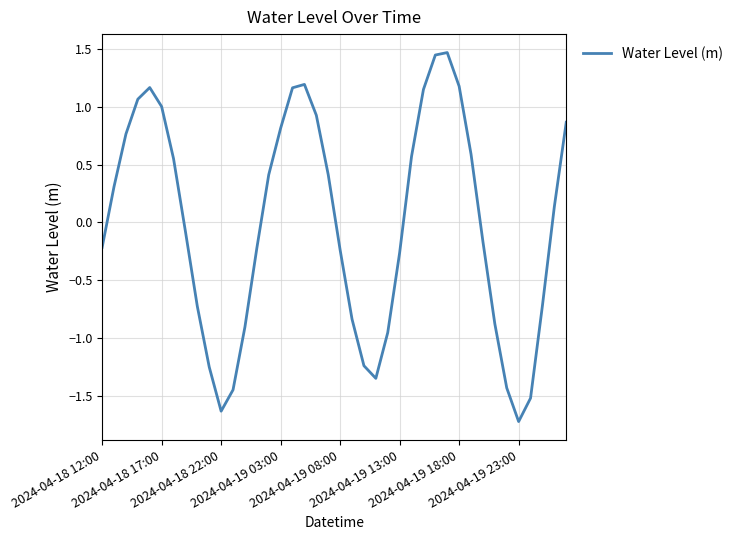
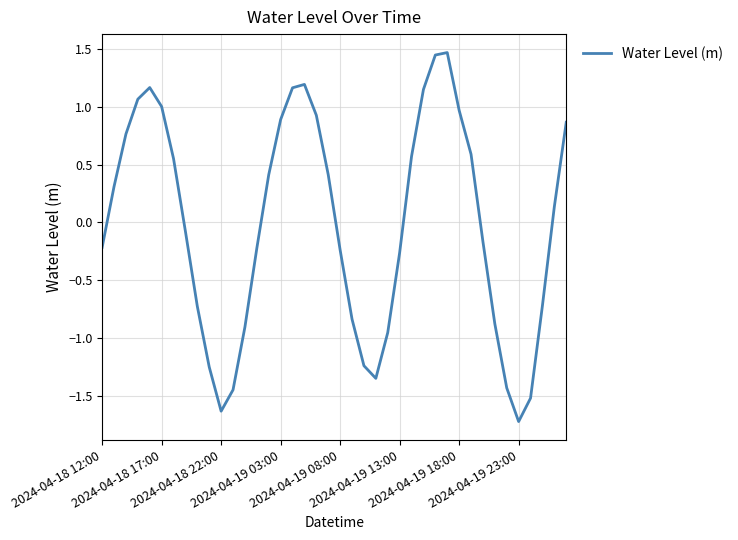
  {
    "2024-04-18 12:00": -0.22,
    "2024-04-18 17:00": 1.00,
    "2024-04-18 22:00": -1.63,
-   "2024-04-19 03:00": 0.82,
+   "2024-04-19 03:00": 0.89,
    "2024-04-19 08:00": -0.24,
    "2024-04-19 13:00": -0.26,
-   "2024-04-19 18:00": 1.18,
+   "2024-04-19 18:00": 0.97,
    "2024-04-19 23:00": -1.72
  }
